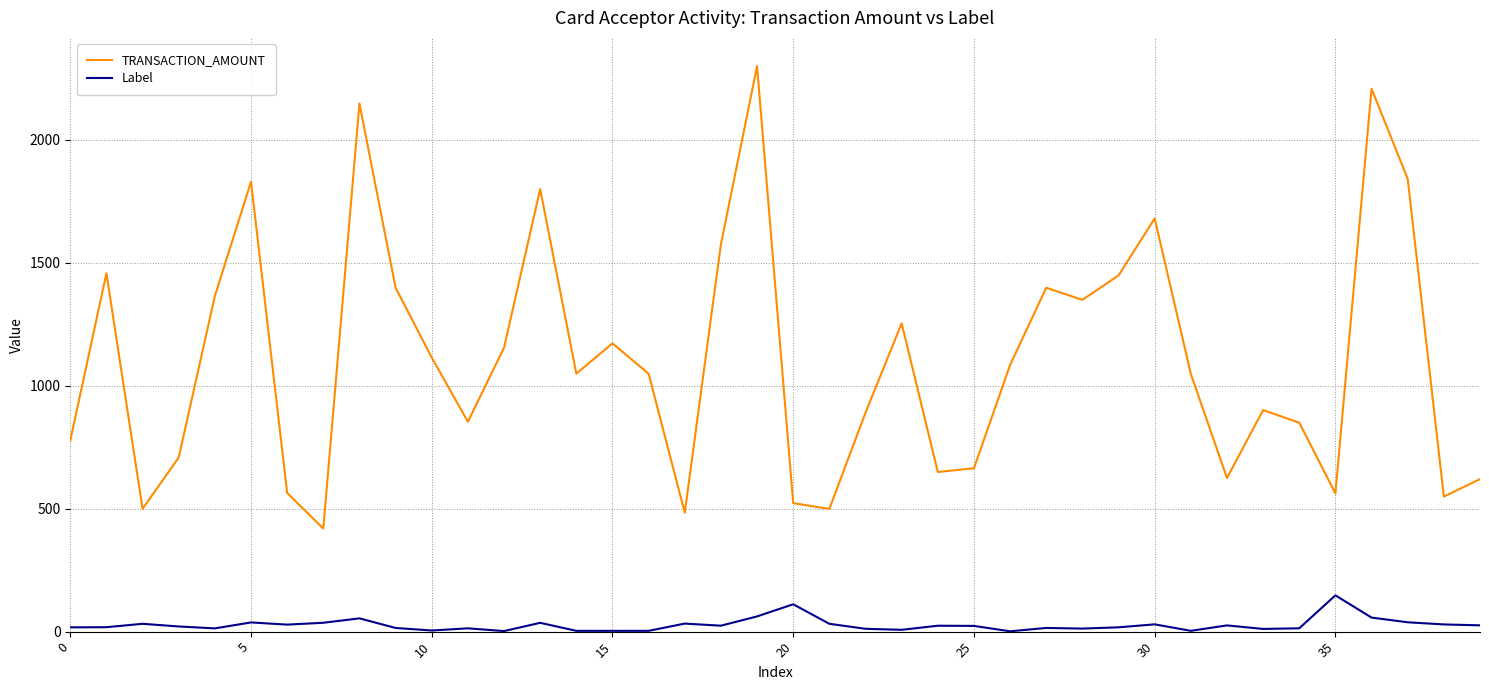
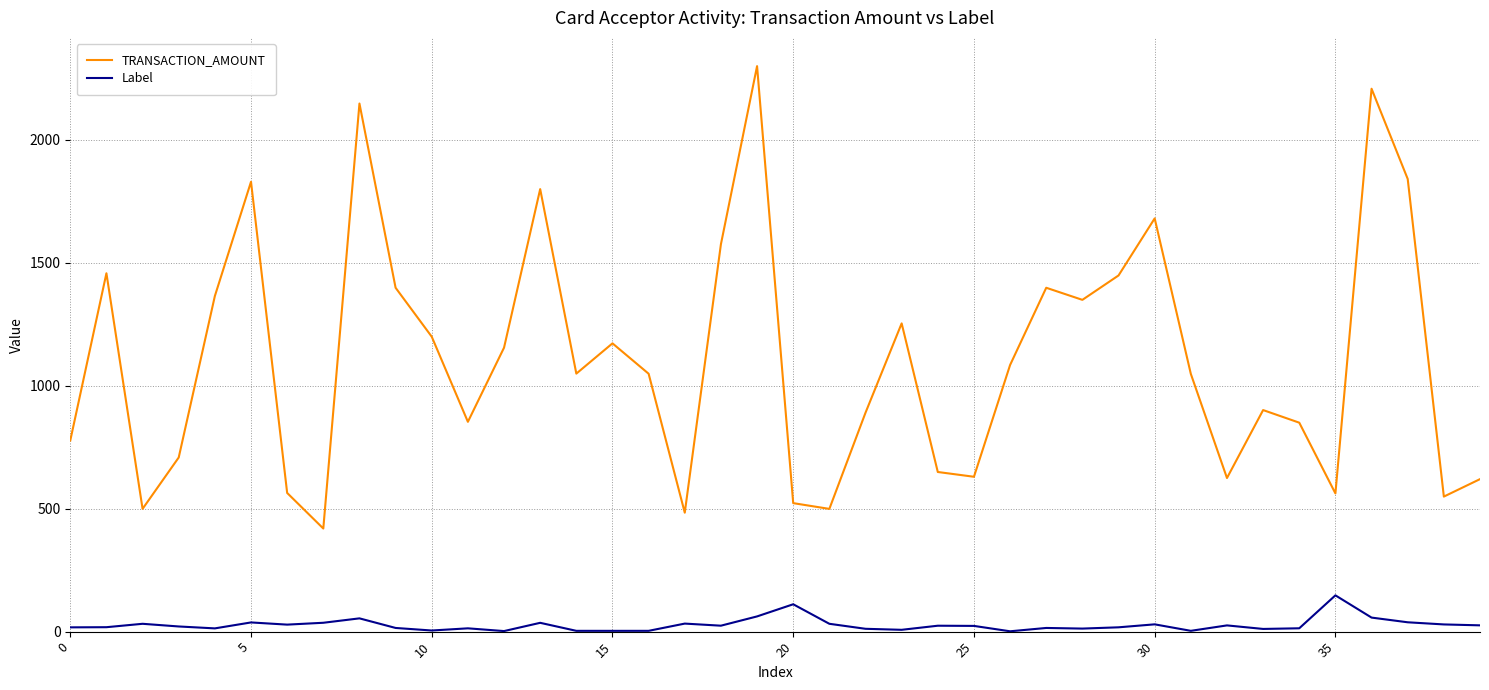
  {
    "TRANSACTION_AMOUNT": {
      "0": 780,
      "5": 1830,
-     "10": 1110,
+     "10": 1200,
      "15": 1170,
      "20": 520,
-     "25": 660,
+     "25": 630,
      "30": 1680,
      "35": 560
    },
    "Label": {
      "0": 20,
      "5": 40,
      "10": 0,
      "15": 0,
      "20": 110,
      "25": 20,
      "30": 30,
      "35": 150
    }
  }
